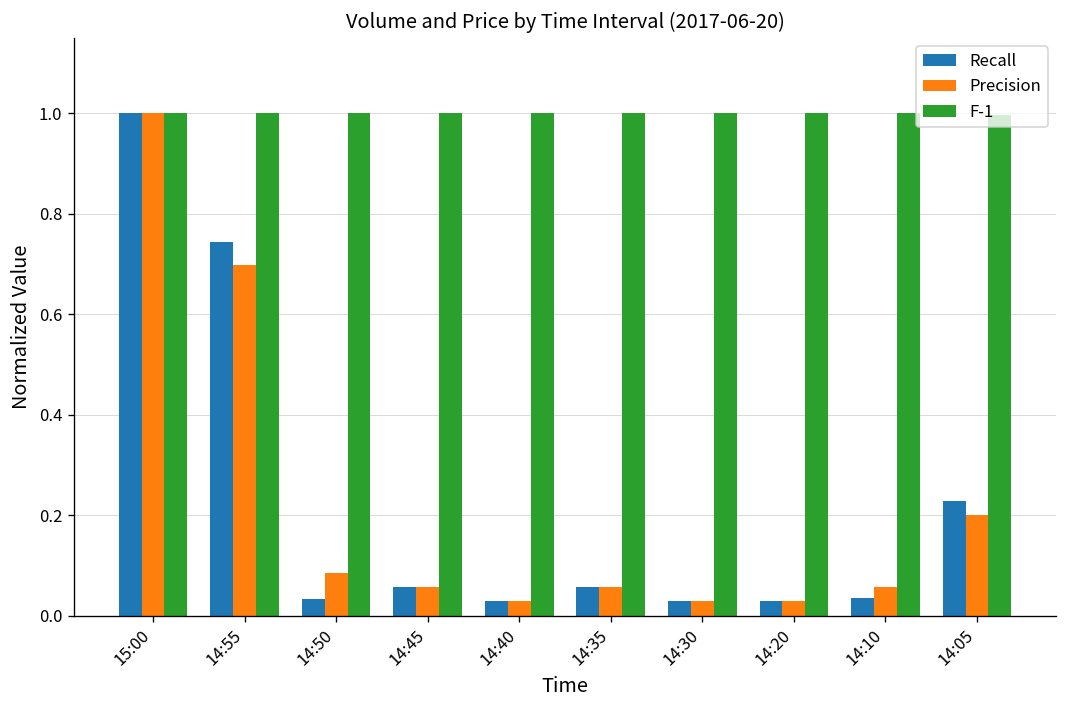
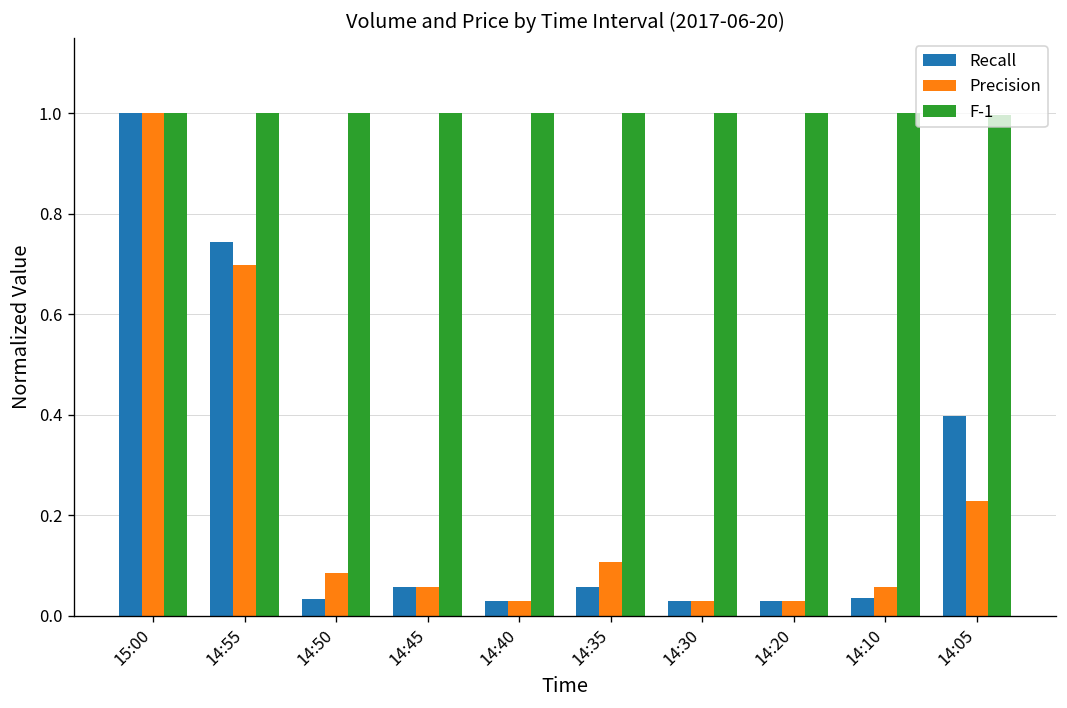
  {
    "Recall": {
      "15:00": 1.00,
      "14:55": 0.74,
      "14:50": 0.03,
      "14:45": 0.06,
      "14:40": 0.03,
      "14:35": 0.06,
      "14:30": 0.03,
      "14:20": 0.03,
      "14:10": 0.04,
-     "14:05": 0.23
+     "14:05": 0.40
    },
    "Precision": {
      "15:00": 1.00,
      "14:55": 0.70,
      "14:50": 0.09,
      "14:45": 0.06,
      "14:40": 0.03,
-     "14:35": 0.06,
+     "14:35": 0.11,
      "14:30": 0.03,
      "14:20": 0.03,
      "14:10": 0.06,
-     "14:05": 0.20
+     "14:05": 0.23
    },
    "F-1": {
      "15:00": 1.00,
      "14:55": 1.00,
      "14:50": 1.00,
      "14:45": 1.00,
      "14:40": 1.00,
      "14:35": 1.00,
      "14:30": 1.00,
      "14:20": 1.00,
      "14:10": 1.00
    }
  }
